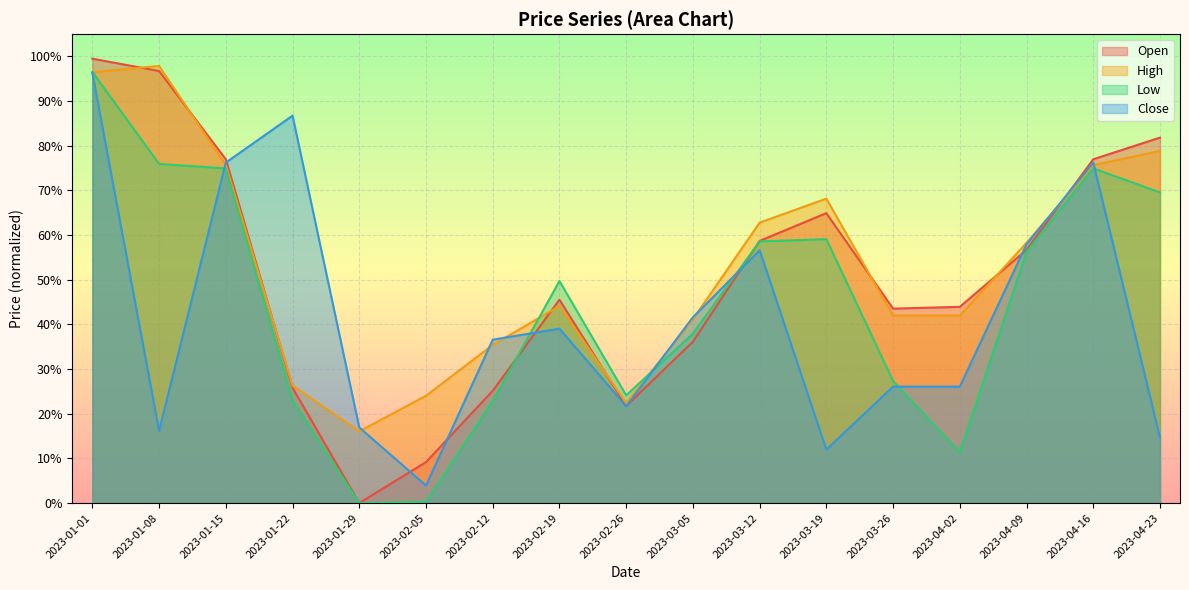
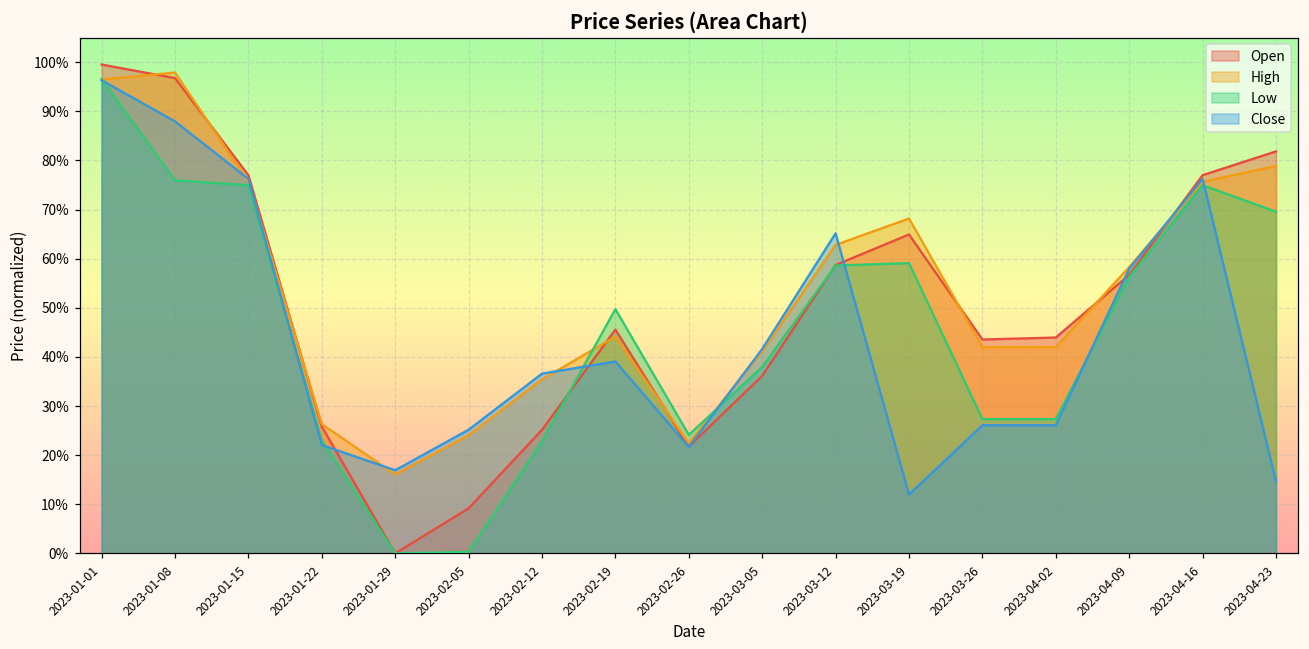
  {
    "Low": {
      "2023-01-08": "76%",
      "2023-01-15": "75%",
      "2023-01-22": "23%",
      "2023-02-05": "0%",
      "2023-02-12": "23%",
      "2023-02-19": "50%",
      "2023-02-26": "24%",
      "2023-03-05": "38%",
      "2023-03-19": "59%",
      "2023-03-26": "27%",
-     "2023-04-02": "11%",
+     "2023-04-02": "27%",
      "2023-04-16": "75%",
      "2023-04-23": "70%"
    },
    "Close": {
-     "2023-01-08": "16%",
+     "2023-01-08": "88%",
      "2023-01-15": "76%",
-     "2023-01-22": "87%",
+     "2023-01-22": "22%",
      "2023-01-29": "17%",
-     "2023-02-05": "4%",
+     "2023-02-05": "25%",
      "2023-02-12": "37%",
      "2023-02-19": "39%",
-     "2023-03-12": "57%",
+     "2023-03-12": "65%",
      "2023-03-19": "12%",
      "2023-03-26": "26%",
      "2023-04-02": "26%",
      "2023-04-16": "76%",
      "2023-04-23": "15%"
    }
  }
